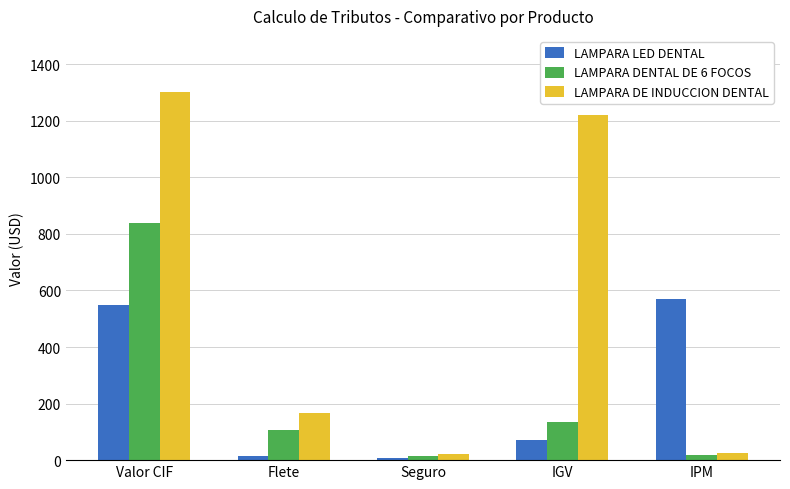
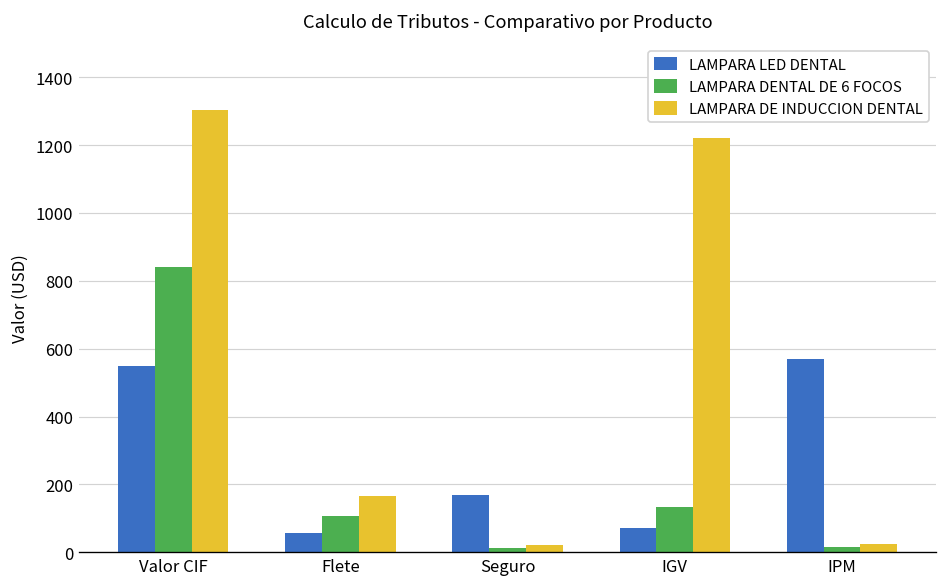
  {
    "LAMPARA LED DENTAL": {
      "Valor CIF": 550,
-     "Flete": 20,
-     "Seguro": 10,
+     "Flete": 60,
+     "Seguro": 170,
      "IGV": 70,
      "IPM": 570
    },
    "LAMPARA DENTAL DE 6 FOCOS": {
      "Valor CIF": 840,
      "Flete": 110,
      "Seguro": 10,
      "IGV": 130,
      "IPM": 20
    },
    "LAMPARA DE INDUCCION DENTAL": {
      "Valor CIF": 1300,
      "Flete": 170,
      "Seguro": 20,
      "IGV": 1220,
      "IPM": 30
    }
  }
